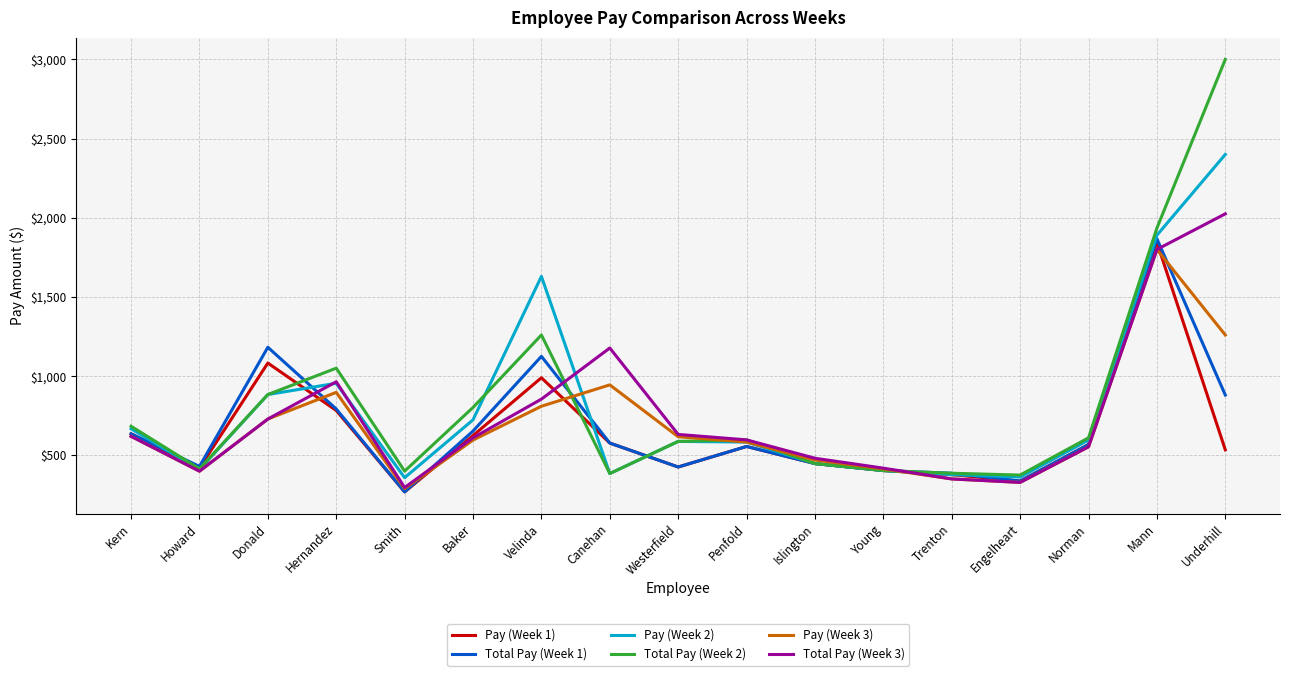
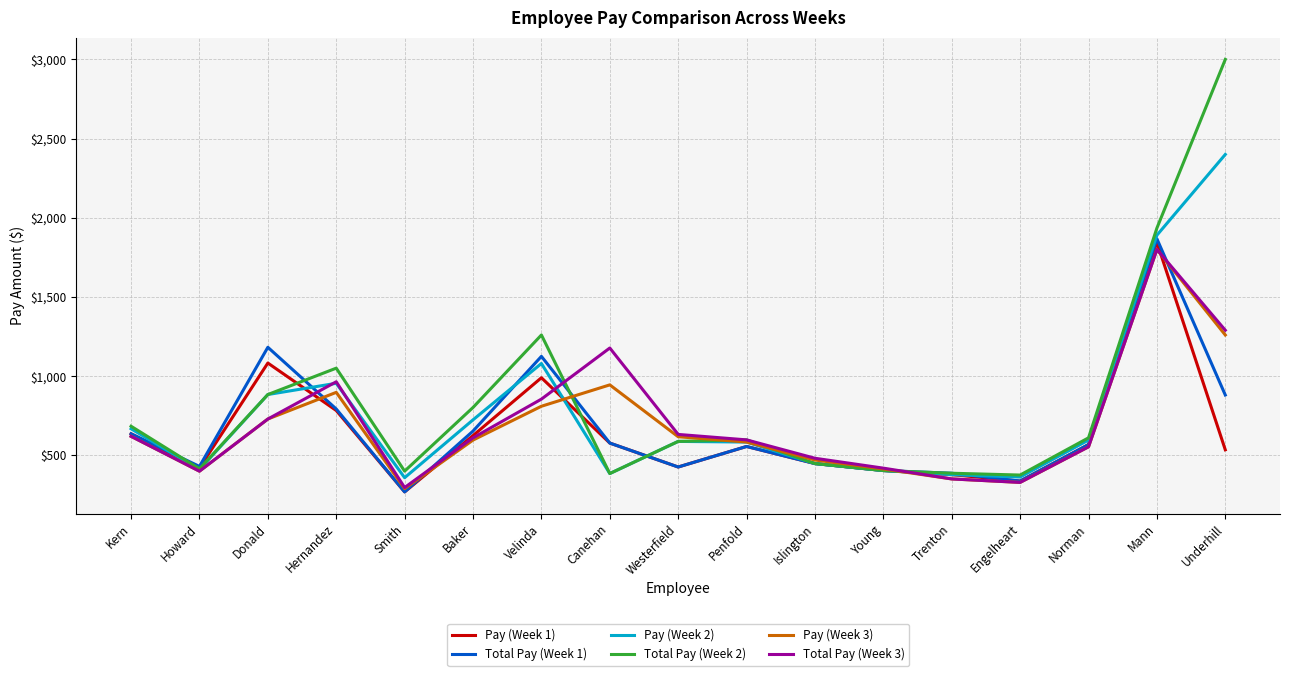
  {
    "Pay (Week 1)": {
      "Donald": "$1,080",
      "Velinda": "$990",
      "Mann": "$1,850",
      "Underhill": "$540"
    },
    "Total Pay (Week 1)": {
      "Donald": "$1,180",
      "Baker": "$650",
      "Velinda": "$1,130",
      "Mann": "$1,870",
      "Underhill": "$880"
    },
    "Pay (Week 2)": {
      "Smith": "$360",
      "Baker": "$720",
-     "Velinda": "$1,630",
+     "Velinda": "$1,080",
      "Mann": "$1,890",
      "Underhill": "$2,400"
    },
    "Total Pay (Week 2)": {
      "Hernandez": "$1,050",
      "Smith": "$400",
      "Baker": "$800",
      "Velinda": "$1,260",
      "Mann": "$1,940",
      "Underhill": "$3,000"
    },
    "Pay (Week 3)": {
      "Hernandez": "$900",
      "Velinda": "$810",
      "Canehan": "$950",
      "Underhill": "$1,260"
    },
    "Total Pay (Week 3)": {
      "Velinda": "$860",
      "Canehan": "$1,180",
-     "Underhill": "$2,030"
+     "Underhill": "$1,290"
    }
  }
